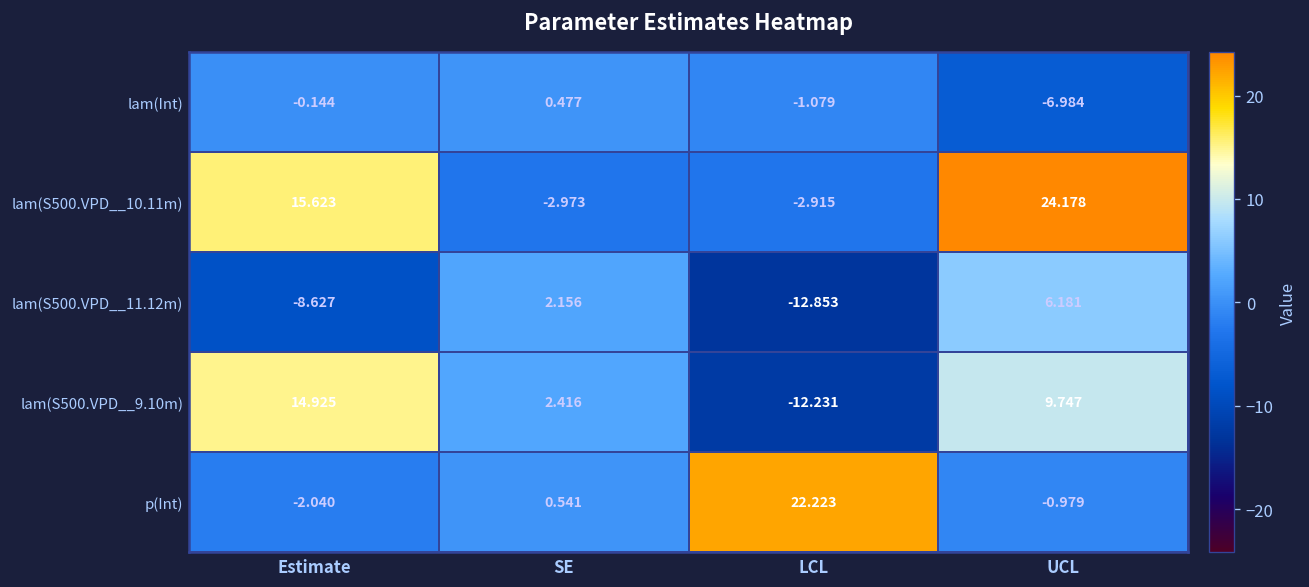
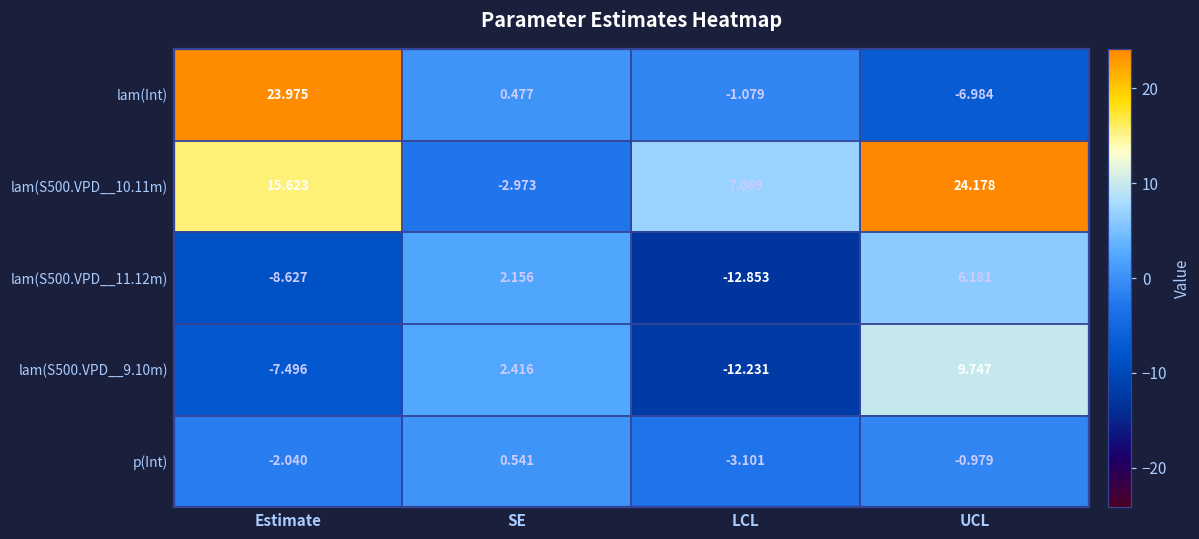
  {
    "lam(Int)": {
-     "Estimate": -0.144,
+     "Estimate": 23.975,
      "SE": 0.477,
      "LCL": -1.079,
      "UCL": -6.984
    },
    "lam(S500.VPD__10.11m)": {
      "Estimate": 15.623,
      "SE": -2.973,
-     "LCL": -2.915,
+     "LCL": 7.069,
      "UCL": 24.178
    },
    "lam(S500.VPD__11.12m)": {
      "Estimate": -8.627,
      "SE": 2.156,
      "LCL": -12.853,
      "UCL": 6.181
    },
    "lam(S500.VPD__9.10m)": {
-     "Estimate": 14.925,
+     "Estimate": -7.496,
      "SE": 2.416,
      "LCL": -12.231,
      "UCL": 9.747
    },
    "p(Int)": {
      "Estimate": -2.040,
      "SE": 0.541,
-     "LCL": 22.223,
+     "LCL": -3.101,
      "UCL": -0.979
    }
  }
